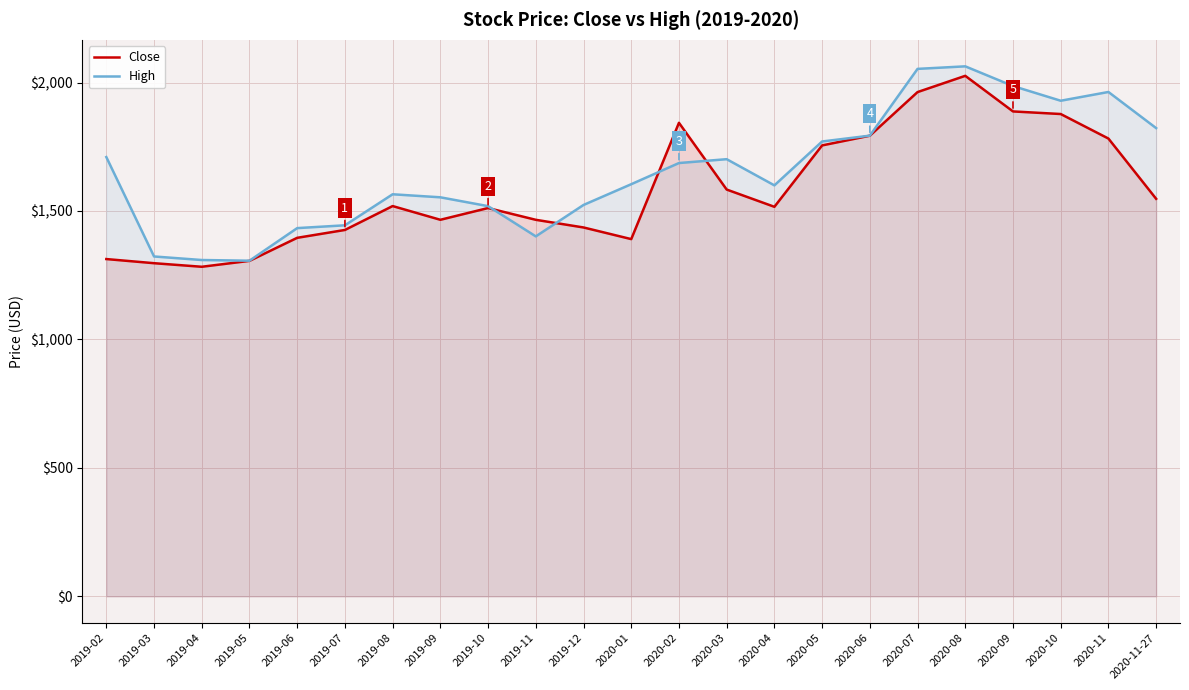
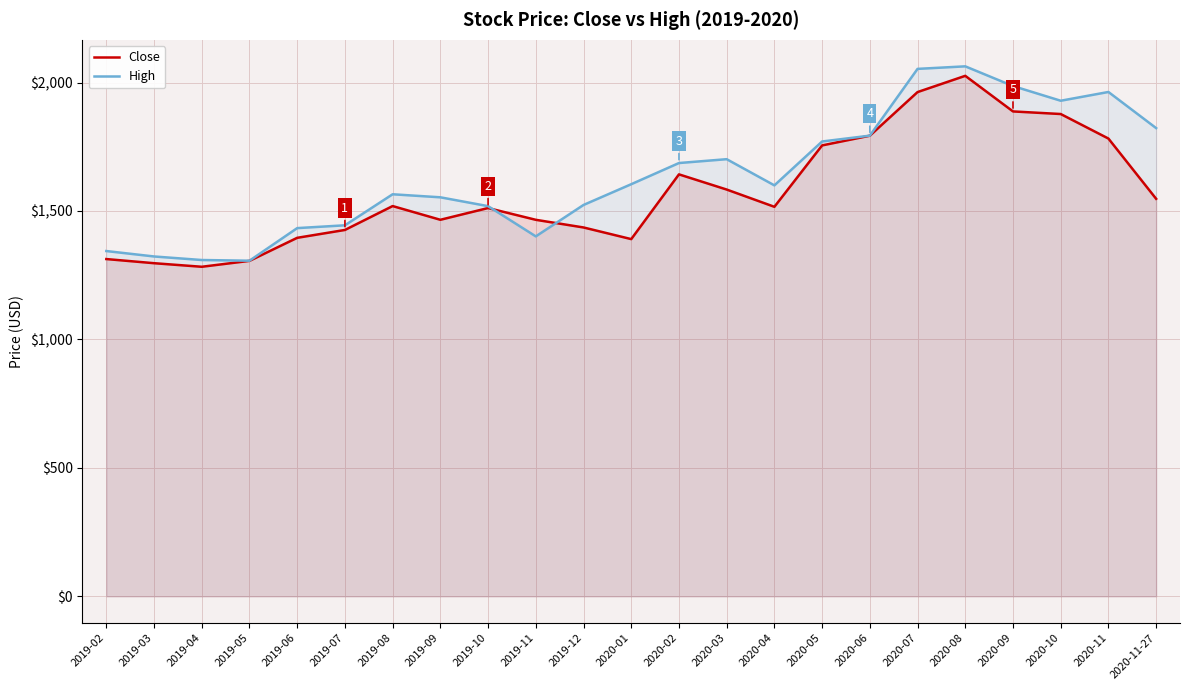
  {
    "Close": {
      "2019-02": "$1,310",
      "2019-03": "$1,300",
      "2019-04": "$1,280",
      "2019-06": "$1,400",
      "2019-07": "$1,430",
      "2019-08": "$1,520",
      "2019-09": "$1,470",
      "2019-11": "$1,470",
      "2019-12": "$1,440",
      "2020-01": "$1,390",
-     "2020-02": "$1,840",
+     "2020-02": "$1,640",
      "2020-03": "$1,580",
      "2020-04": "$1,520",
      "2020-05": "$1,760",
      "2020-07": "$1,960",
      "2020-08": "$2,030",
      "2020-09": "$1,890",
      "2020-10": "$1,880",
      "2020-11": "$1,780",
      "2020-11-27": "$1,550"
    },
    "High": {
-     "2019-02": "$1,710",
+     "2019-02": "$1,340",
      "2019-03": "$1,320",
      "2019-04": "$1,310",
      "2019-06": "$1,430",
      "2019-08": "$1,570",
      "2019-09": "$1,550",
      "2019-11": "$1,400",
      "2019-12": "$1,520",
      "2020-01": "$1,600",
      "2020-03": "$1,700",
      "2020-04": "$1,600",
      "2020-05": "$1,770",
      "2020-07": "$2,050",
      "2020-08": "$2,060",
      "2020-10": "$1,930",
      "2020-11": "$1,960",
      "2020-11-27": "$1,820"
    }
  }
